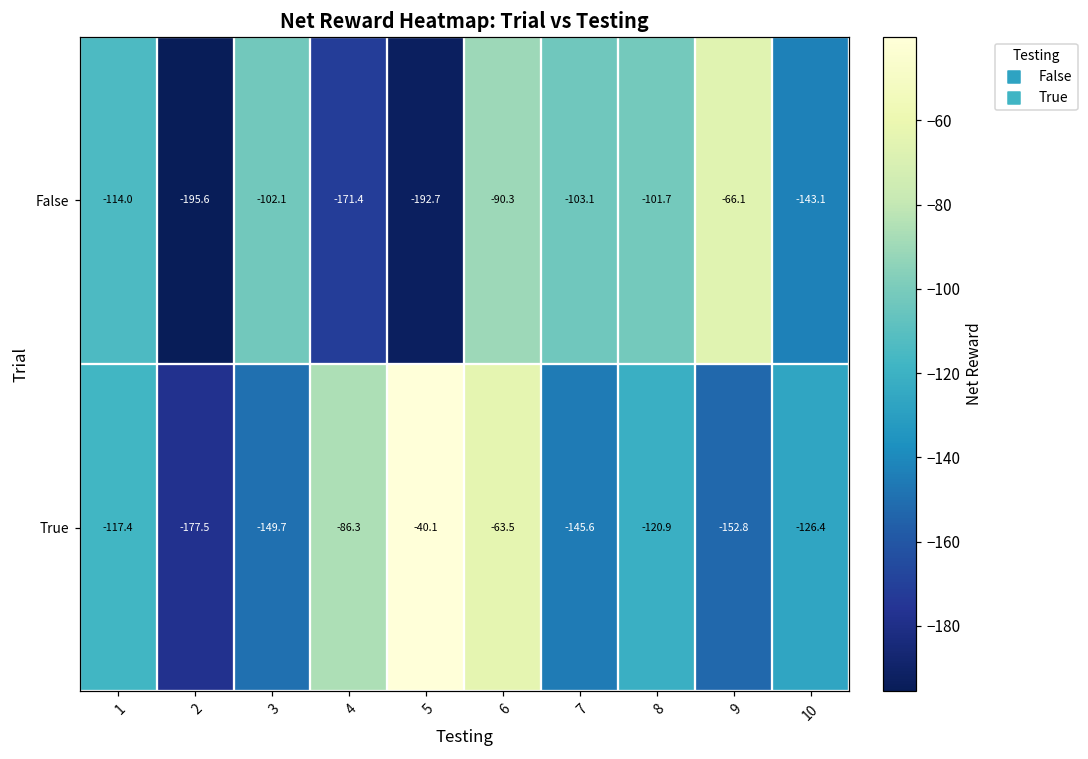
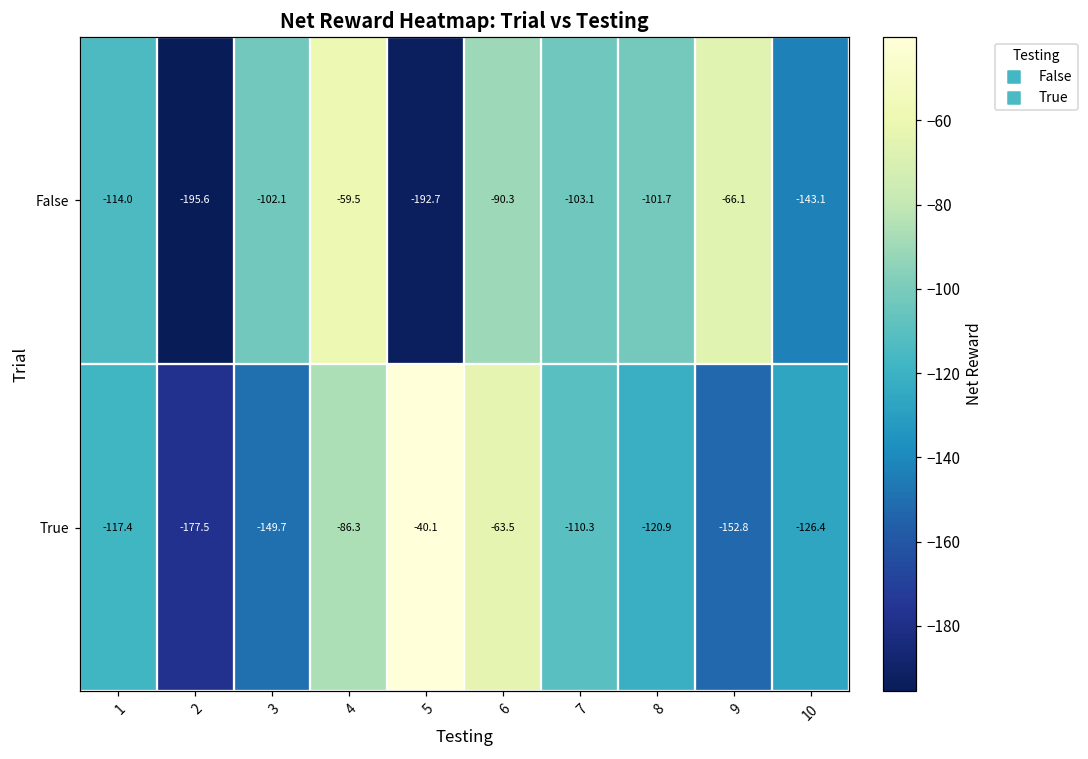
  {
    "False": {
      "1": -114.0,
      "2": -195.6,
      "3": -102.1,
-     "4": -171.4,
+     "4": -59.5,
      "5": -192.7,
      "6": -90.3,
      "7": -103.1,
      "8": -101.7,
      "9": -66.1,
      "10": -143.1
    },
    "True": {
      "1": -117.4,
      "2": -177.5,
      "3": -149.7,
      "4": -86.3,
      "5": -40.1,
      "6": -63.5,
-     "7": -145.6,
+     "7": -110.3,
      "8": -120.9,
      "9": -152.8,
      "10": -126.4
    }
  }
